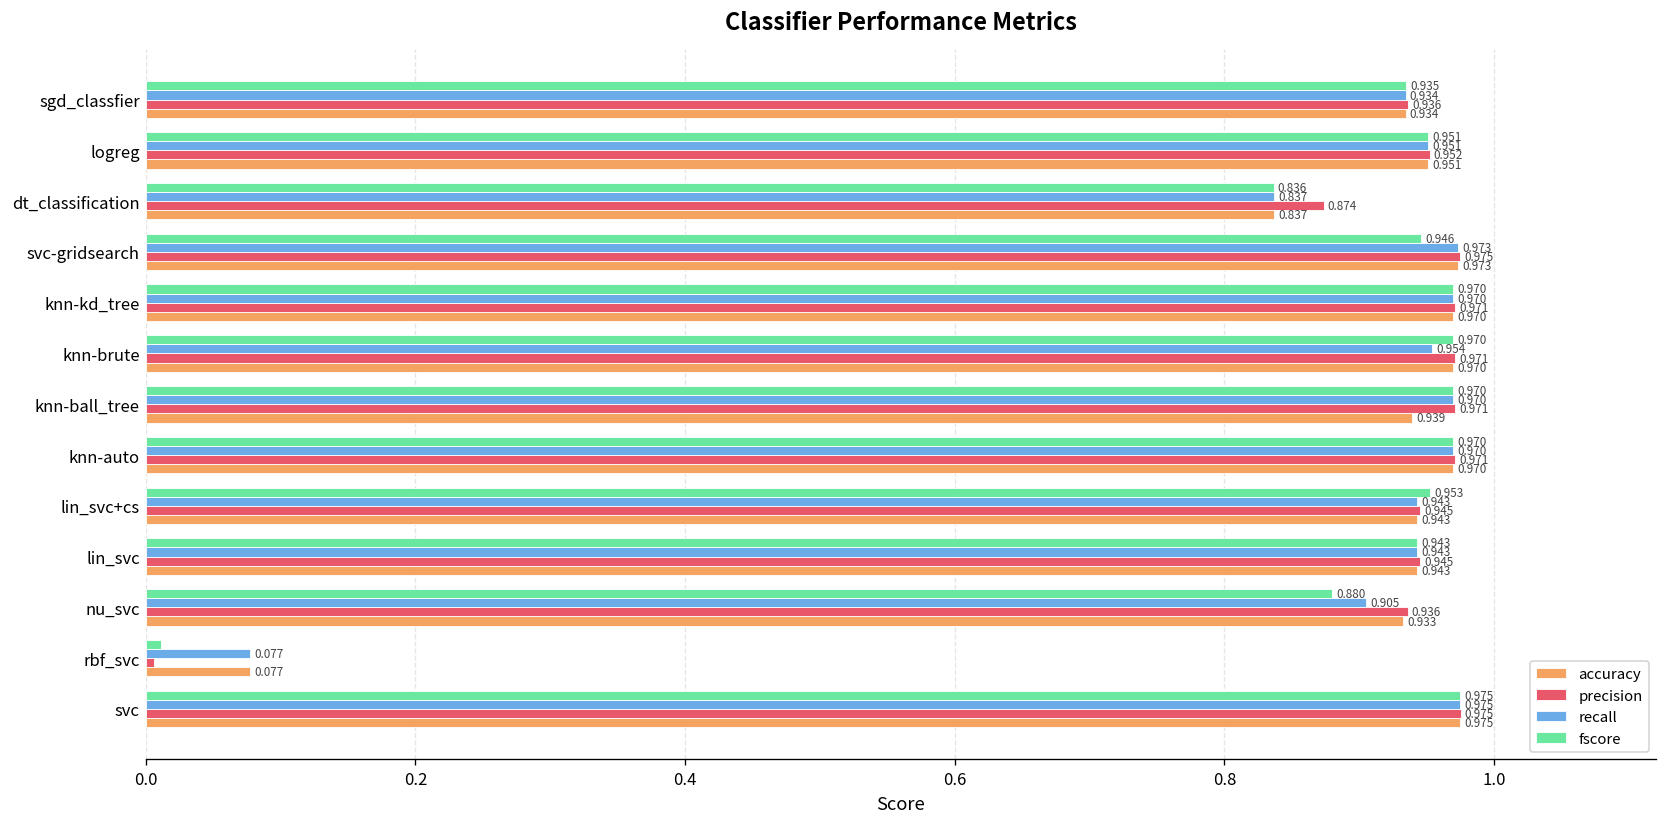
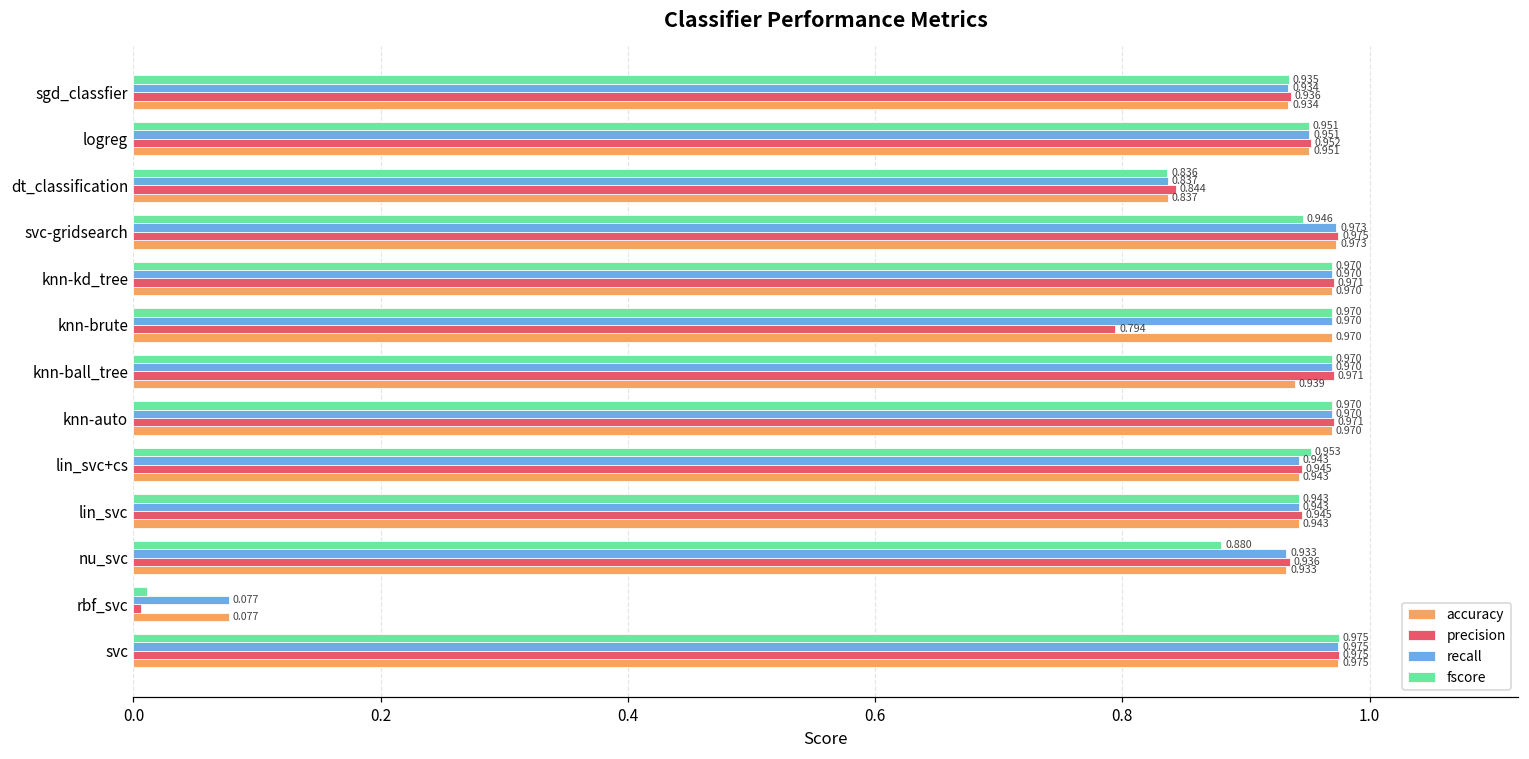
  {
    "accuracy": {
      "dt_classification": 0.837,
      "knn-ball_tree": 0.939,
      "rbf_svc": 0.077
    },
    "precision": {
-     "dt_classification": 0.874,
-     "knn-brute": 0.971
+     "dt_classification": 0.844,
+     "knn-brute": 0.794
    },
    "recall": {
-     "knn-brute": 0.954,
-     "nu_svc": 0.905,
+     "knn-brute": 0.970,
+     "nu_svc": 0.933,
      "rbf_svc": 0.077
    },
    "fscore": {
      "svc-gridsearch": 0.946,
      "knn-brute": 0.970,
      "lin_svc+cs": 0.953,
      "nu_svc": 0.880
    }
  }
